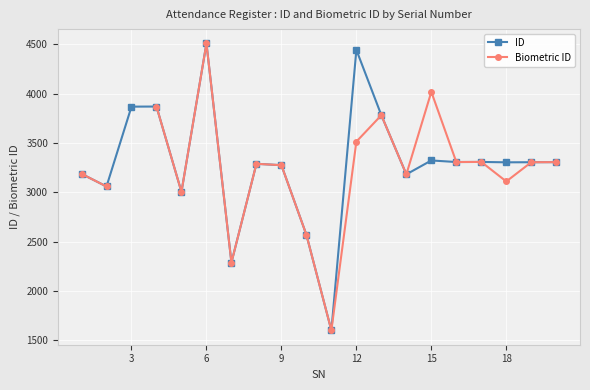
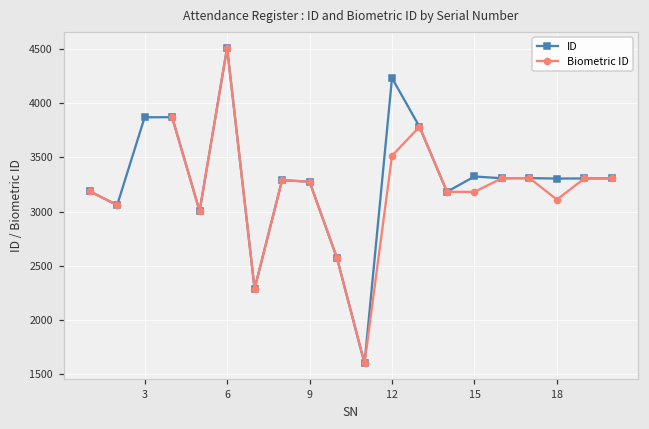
  {
    "ID": {
      "3": 3900,
-     "12": 4400,
+     "12": 4200,
      "15": 3300,
      "18": 3300
    },
    "Biometric ID": {
      "12": 3500,
-     "15": 4000,
+     "15": 3200,
      "18": 3100
    }
  }
